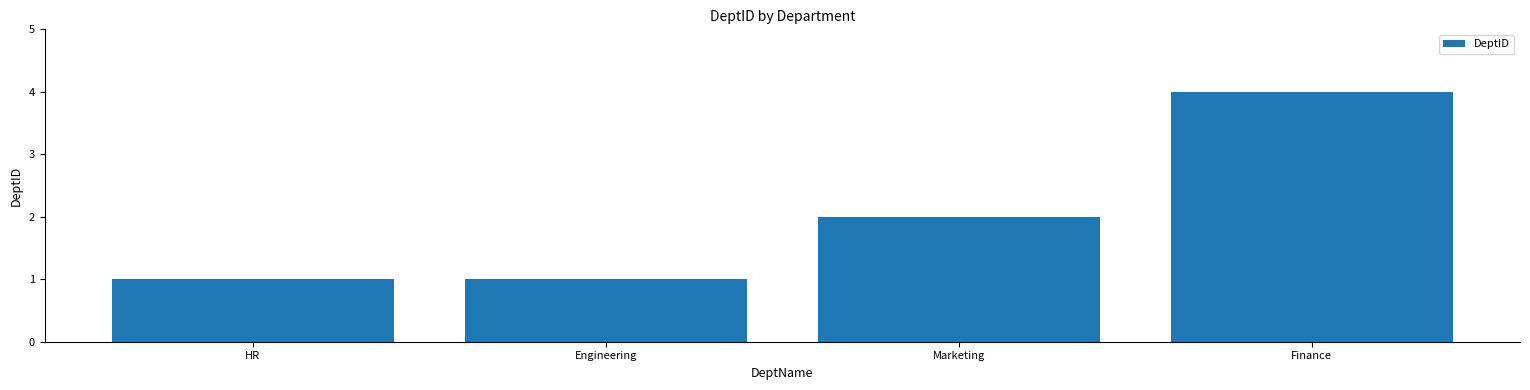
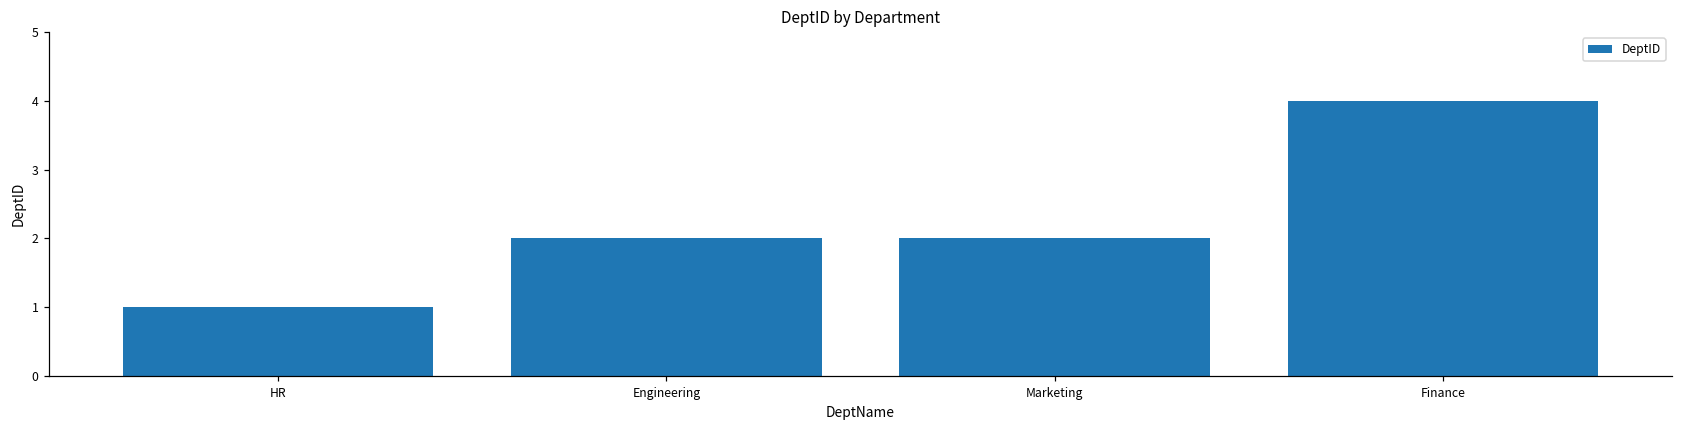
  {
    "HR": 1,
-   "Engineering": 1,
+   "Engineering": 2,
    "Marketing": 2,
    "Finance": 4
  }
